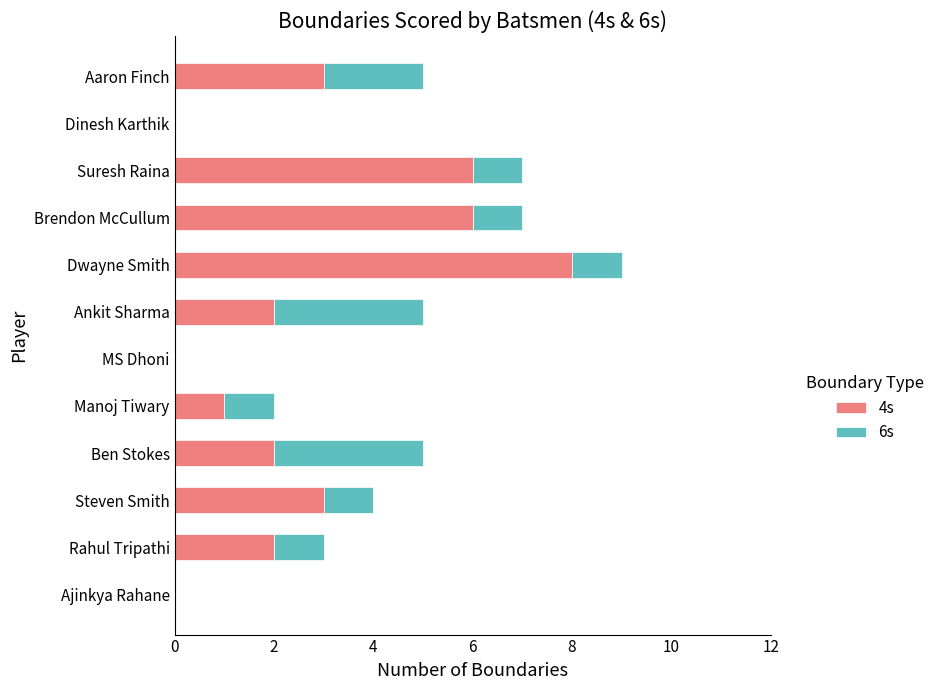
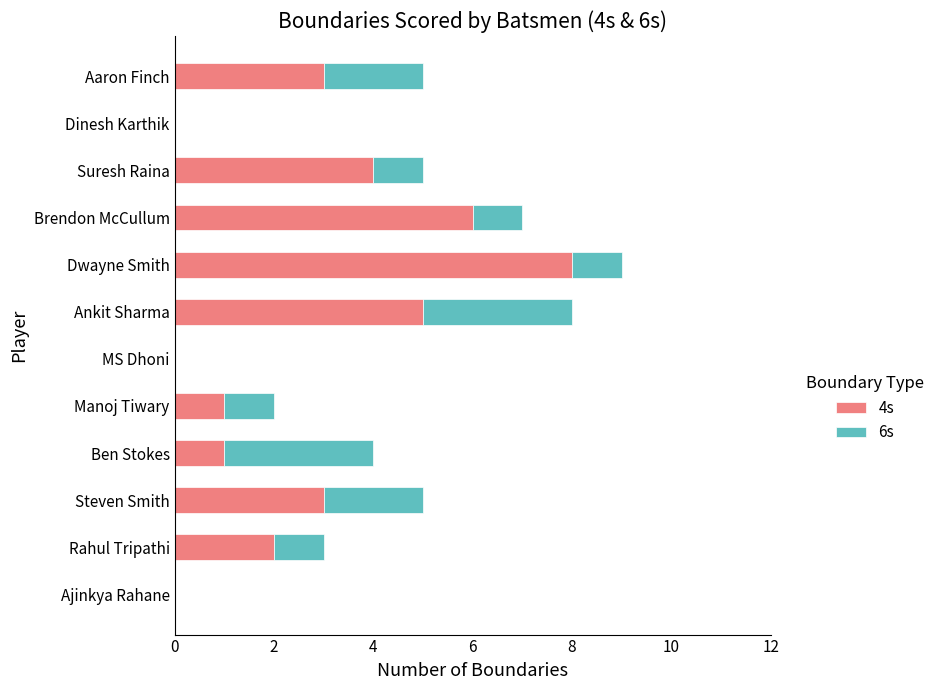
  {
    "4s": {
      "Aaron Finch": 3,
      "Dinesh Karthik": 0,
-     "Suresh Raina": 6,
+     "Suresh Raina": 4,
      "Brendon McCullum": 6,
      "Dwayne Smith": 8,
-     "Ankit Sharma": 2,
+     "Ankit Sharma": 5,
      "MS Dhoni": 0,
      "Manoj Tiwary": 1,
-     "Ben Stokes": 2,
+     "Ben Stokes": 1,
      "Steven Smith": 3,
      "Rahul Tripathi": 2,
      "Ajinkya Rahane": 0
    },
    "6s": {
      "Aaron Finch": 2,
      "Dinesh Karthik": 0,
      "Suresh Raina": 1,
      "Brendon McCullum": 1,
      "Dwayne Smith": 1,
      "Ankit Sharma": 3,
      "MS Dhoni": 0,
      "Manoj Tiwary": 1,
      "Ben Stokes": 3,
-     "Steven Smith": 1,
+     "Steven Smith": 2,
      "Rahul Tripathi": 1,
      "Ajinkya Rahane": 0
    }
  }
